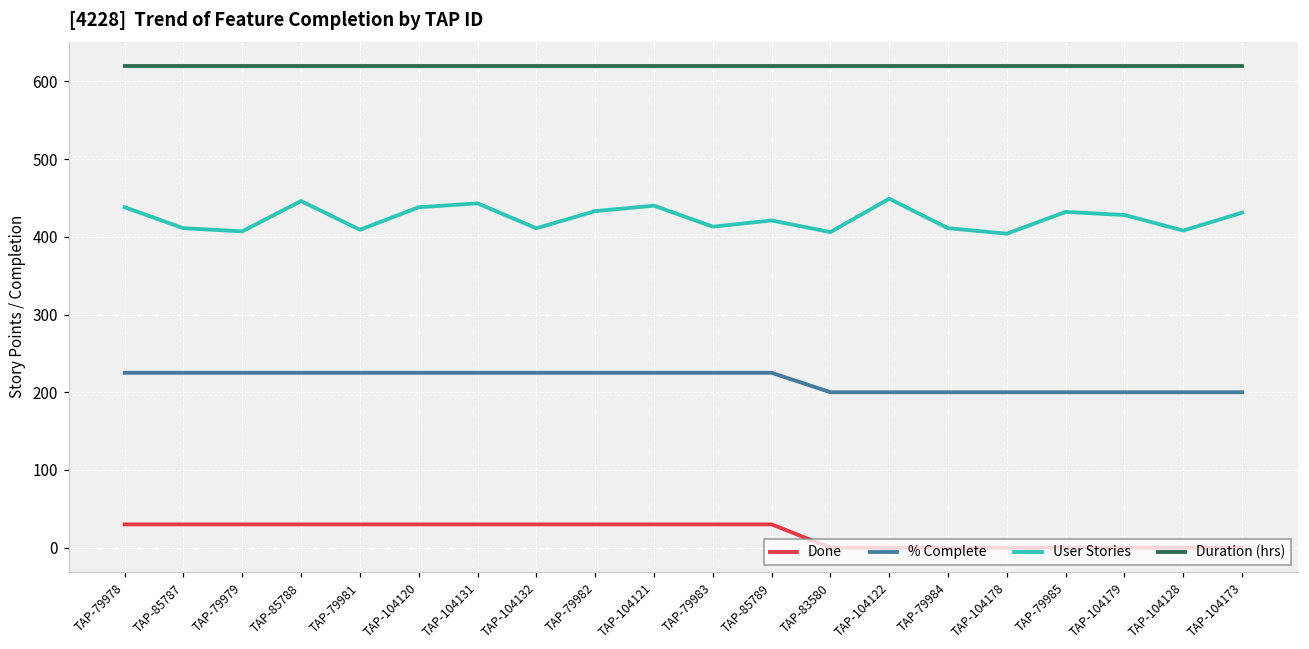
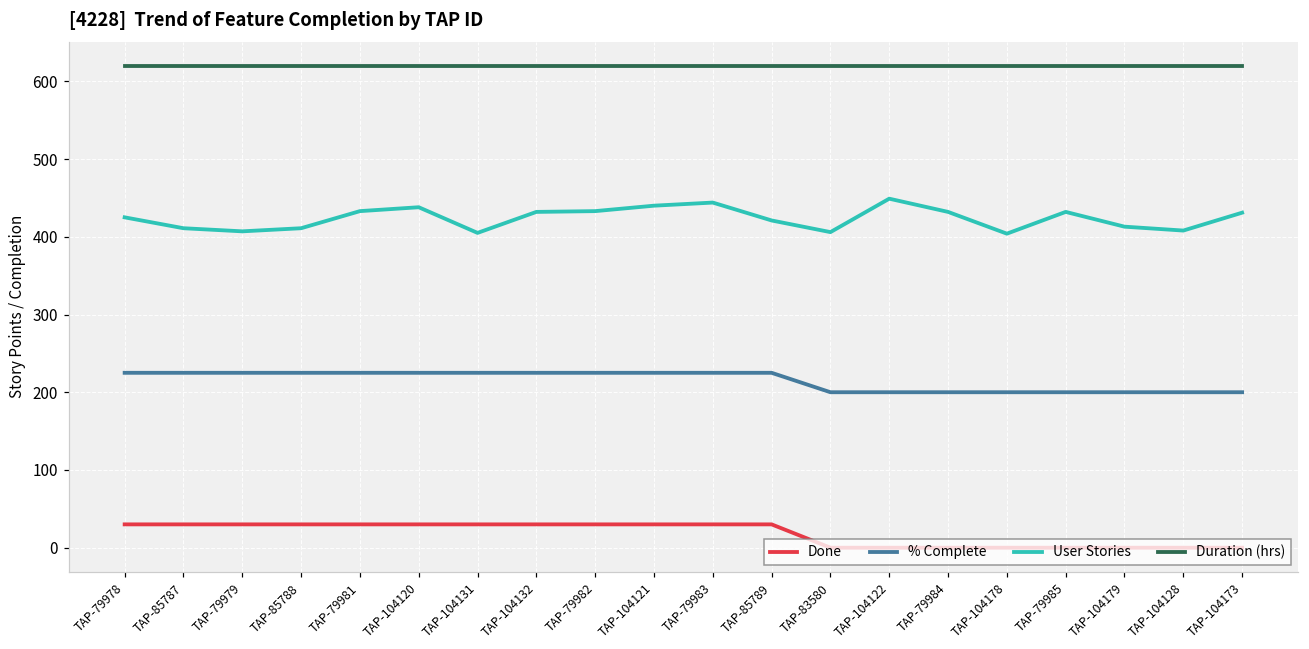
  {
    "Done": {
      "TAP-79978": 30,
      "TAP-85787": 30,
      "TAP-79979": 30,
      "TAP-85788": 30,
      "TAP-79981": 30,
      "TAP-104120": 30,
      "TAP-104131": 30,
      "TAP-104132": 30,
      "TAP-79982": 30,
      "TAP-104121": 30,
      "TAP-79983": 30,
      "TAP-85789": 30
    },
    "% Complete": {
      "TAP-79978": 230,
      "TAP-85787": 230,
      "TAP-79979": 230,
      "TAP-85788": 230,
      "TAP-79981": 230,
      "TAP-104120": 230,
      "TAP-104131": 230,
      "TAP-104132": 230,
      "TAP-79982": 230,
      "TAP-104121": 230,
      "TAP-79983": 230,
      "TAP-85789": 230,
      "TAP-83580": 200,
      "TAP-104122": 200,
      "TAP-79984": 200,
      "TAP-104178": 200,
      "TAP-79985": 200,
      "TAP-104179": 200,
      "TAP-104128": 200,
      "TAP-104173": 200
    },
    "User Stories": {
-     "TAP-79978": 440,
+     "TAP-79978": 430,
      "TAP-85787": 410,
      "TAP-79979": 410,
-     "TAP-85788": 450,
-     "TAP-79981": 410,
+     "TAP-85788": 410,
+     "TAP-79981": 430,
      "TAP-104120": 440,
-     "TAP-104131": 440,
-     "TAP-104132": 410,
+     "TAP-104131": 410,
+     "TAP-104132": 430,
      "TAP-79982": 430,
      "TAP-104121": 440,
-     "TAP-79983": 410,
+     "TAP-79983": 440,
      "TAP-85789": 420,
      "TAP-83580": 410,
      "TAP-104122": 450,
-     "TAP-79984": 410,
+     "TAP-79984": 430,
      "TAP-104178": 400,
      "TAP-79985": 430,
-     "TAP-104179": 430,
+     "TAP-104179": 410,
      "TAP-104128": 410,
      "TAP-104173": 430
    },
    "Duration (hrs)": {
      "TAP-79978": 620,
      "TAP-85787": 620,
      "TAP-79979": 620,
      "TAP-85788": 620,
      "TAP-79981": 620,
      "TAP-104120": 620,
      "TAP-104131": 620,
      "TAP-104132": 620,
      "TAP-79982": 620,
      "TAP-104121": 620,
      "TAP-79983": 620,
      "TAP-85789": 620,
      "TAP-83580": 620,
      "TAP-104122": 620,
      "TAP-79984": 620,
      "TAP-104178": 620,
      "TAP-79985": 620,
      "TAP-104179": 620,
      "TAP-104128": 620,
      "TAP-104173": 620
    }
  }
